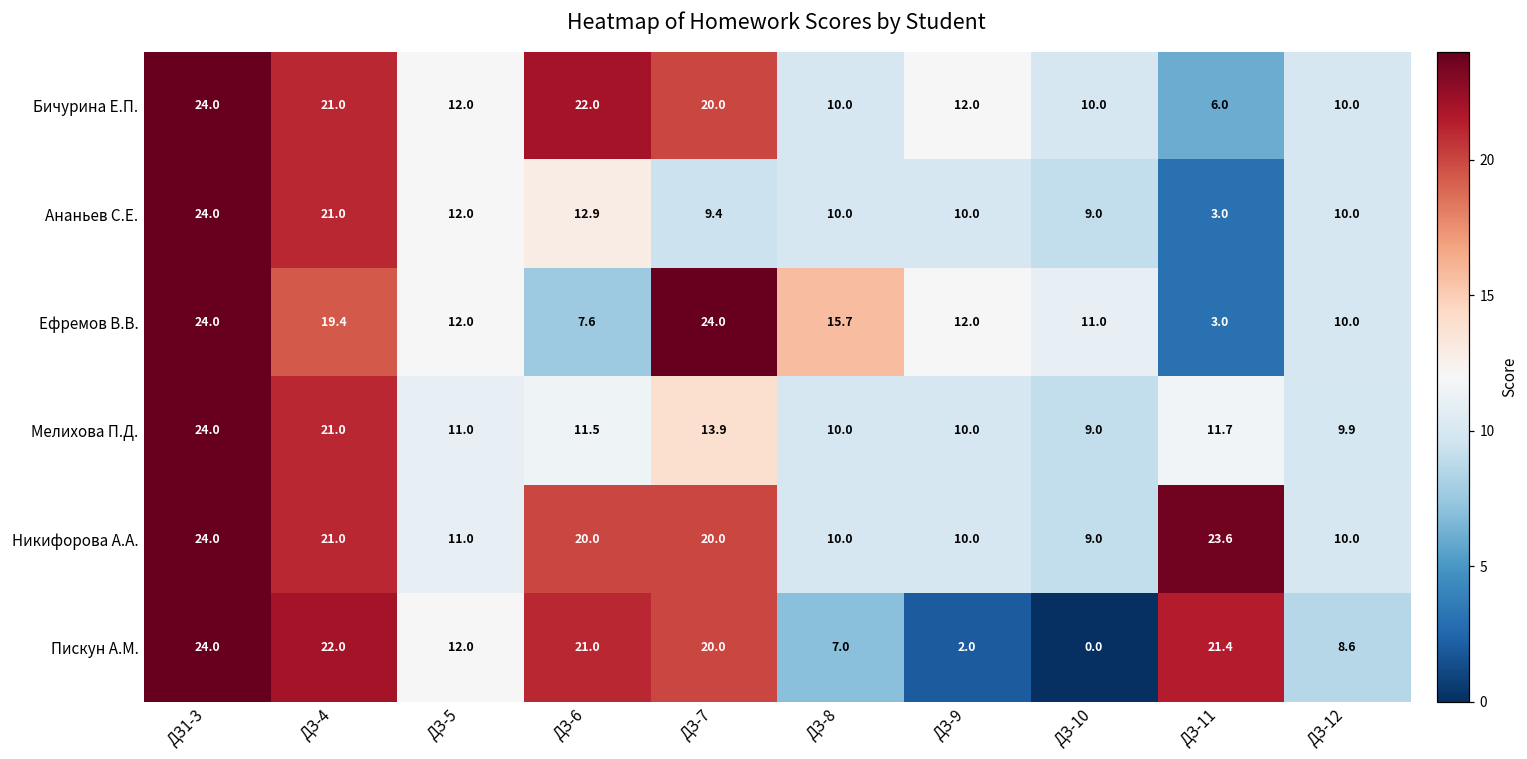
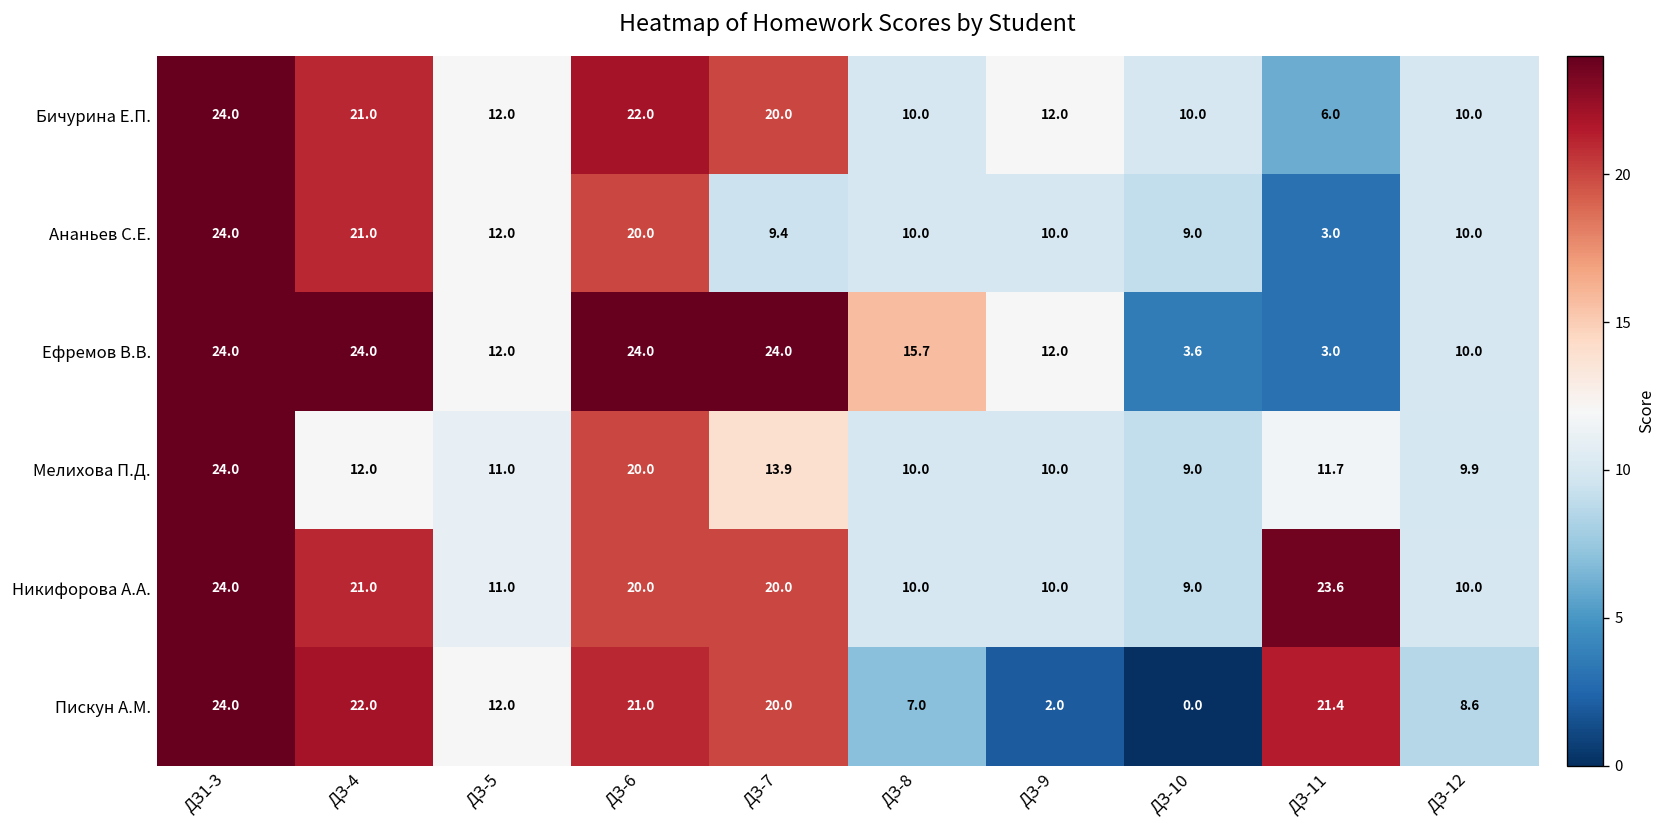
  {
    "Бичурина Е.П.": {
      "ДЗ1-3": 24.0,
      "ДЗ-4": 21.0,
      "ДЗ-5": 12.0,
      "ДЗ-6": 22.0,
      "ДЗ-7": 20.0,
      "ДЗ-8": 10.0,
      "ДЗ-9": 12.0,
      "ДЗ-10": 10.0,
      "ДЗ-11": 6.0,
      "ДЗ-12": 10.0
    },
    "Ананьев С.Е.": {
      "ДЗ1-3": 24.0,
      "ДЗ-4": 21.0,
      "ДЗ-5": 12.0,
-     "ДЗ-6": 12.9,
+     "ДЗ-6": 20.0,
      "ДЗ-7": 9.4,
      "ДЗ-8": 10.0,
      "ДЗ-9": 10.0,
      "ДЗ-10": 9.0,
      "ДЗ-11": 3.0,
      "ДЗ-12": 10.0
    },
    "Ефремов В.В.": {
      "ДЗ1-3": 24.0,
-     "ДЗ-4": 19.4,
+     "ДЗ-4": 24.0,
      "ДЗ-5": 12.0,
-     "ДЗ-6": 7.6,
+     "ДЗ-6": 24.0,
      "ДЗ-7": 24.0,
      "ДЗ-8": 15.7,
      "ДЗ-9": 12.0,
-     "ДЗ-10": 11.0,
+     "ДЗ-10": 3.6,
      "ДЗ-11": 3.0,
      "ДЗ-12": 10.0
    },
    "Мелихова П.Д.": {
      "ДЗ1-3": 24.0,
-     "ДЗ-4": 21.0,
+     "ДЗ-4": 12.0,
      "ДЗ-5": 11.0,
-     "ДЗ-6": 11.5,
+     "ДЗ-6": 20.0,
      "ДЗ-7": 13.9,
      "ДЗ-8": 10.0,
      "ДЗ-9": 10.0,
      "ДЗ-10": 9.0,
      "ДЗ-11": 11.7,
      "ДЗ-12": 9.9
    },
    "Никифорова А.А.": {
      "ДЗ1-3": 24.0,
      "ДЗ-4": 21.0,
      "ДЗ-5": 11.0,
      "ДЗ-6": 20.0,
      "ДЗ-7": 20.0,
      "ДЗ-8": 10.0,
      "ДЗ-9": 10.0,
      "ДЗ-10": 9.0,
      "ДЗ-11": 23.6,
      "ДЗ-12": 10.0
    },
    "Пискун А.М.": {
      "ДЗ1-3": 24.0,
      "ДЗ-4": 22.0,
      "ДЗ-5": 12.0,
      "ДЗ-6": 21.0,
      "ДЗ-7": 20.0,
      "ДЗ-8": 7.0,
      "ДЗ-9": 2.0,
      "ДЗ-10": 0.0,
      "ДЗ-11": 21.4,
      "ДЗ-12": 8.6
    }
  }
